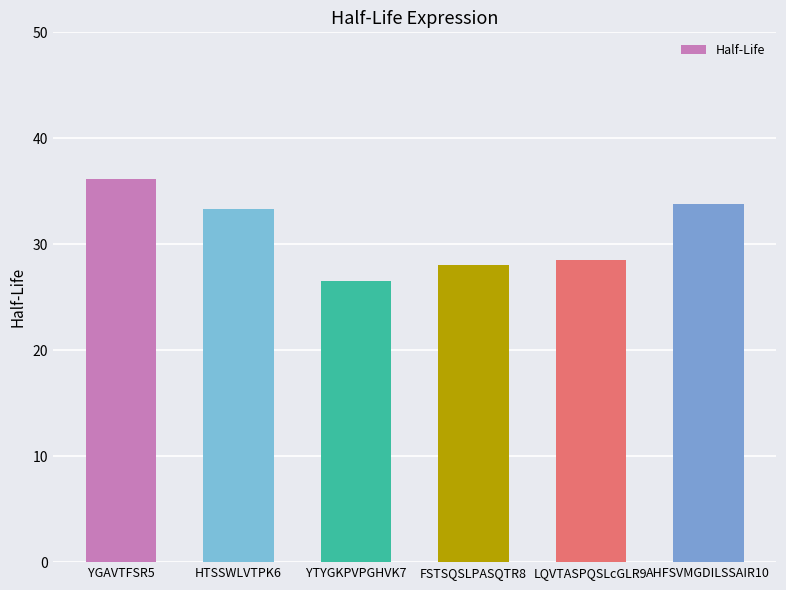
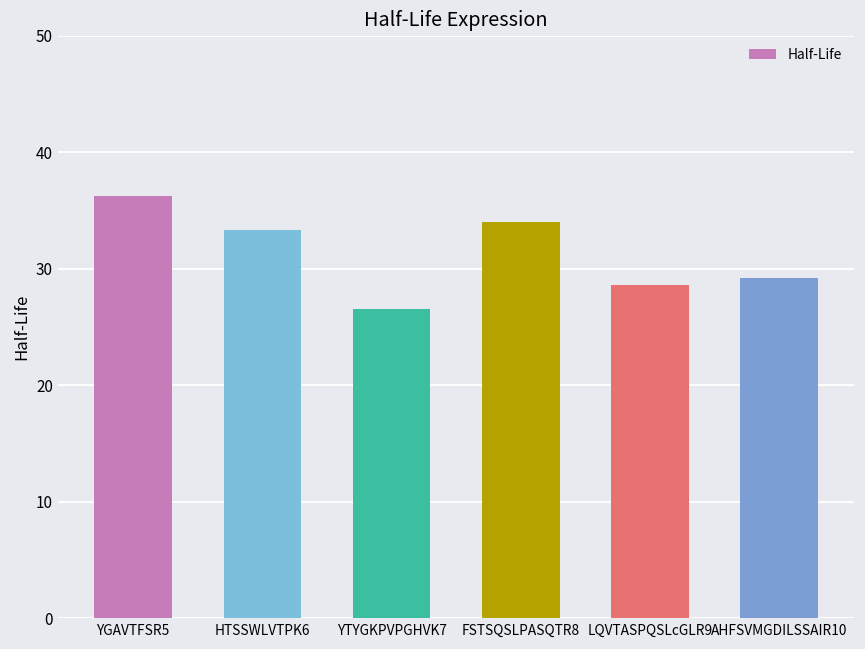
  {
    "YGAVTFSR5": 36.2,
    "HTSSWLVTPK6": 33.3,
    "YTYGKPVPGHVK7": 26.5,
-   "FSTSQSLPASQTR8": 28.0,
+   "FSTSQSLPASQTR8": 34.0,
    "LQVTASPQSLcGLR9": 28.6,
-   "AHFSVMGDILSSAIR10": 33.8
+   "AHFSVMGDILSSAIR10": 29.2
  }
